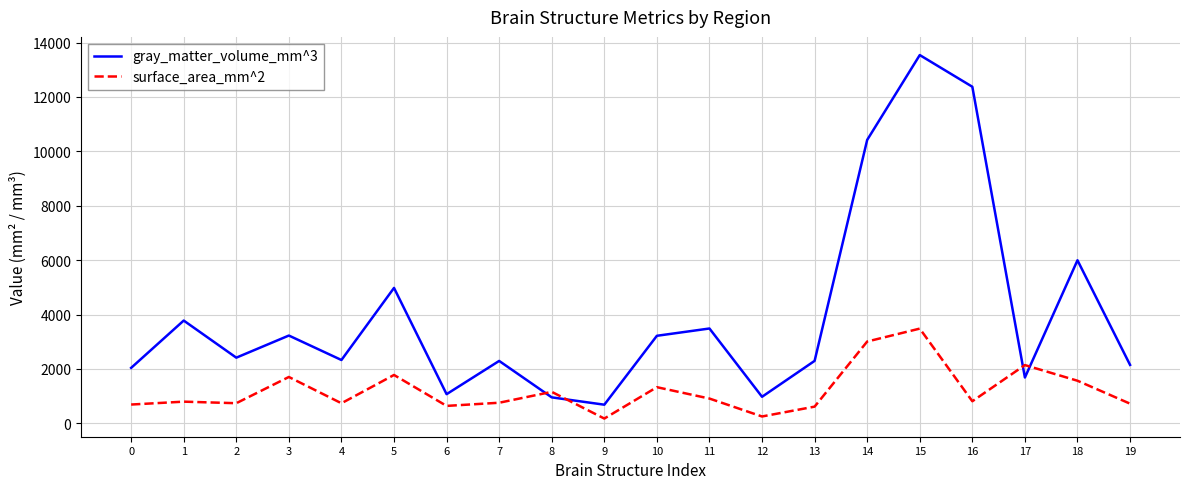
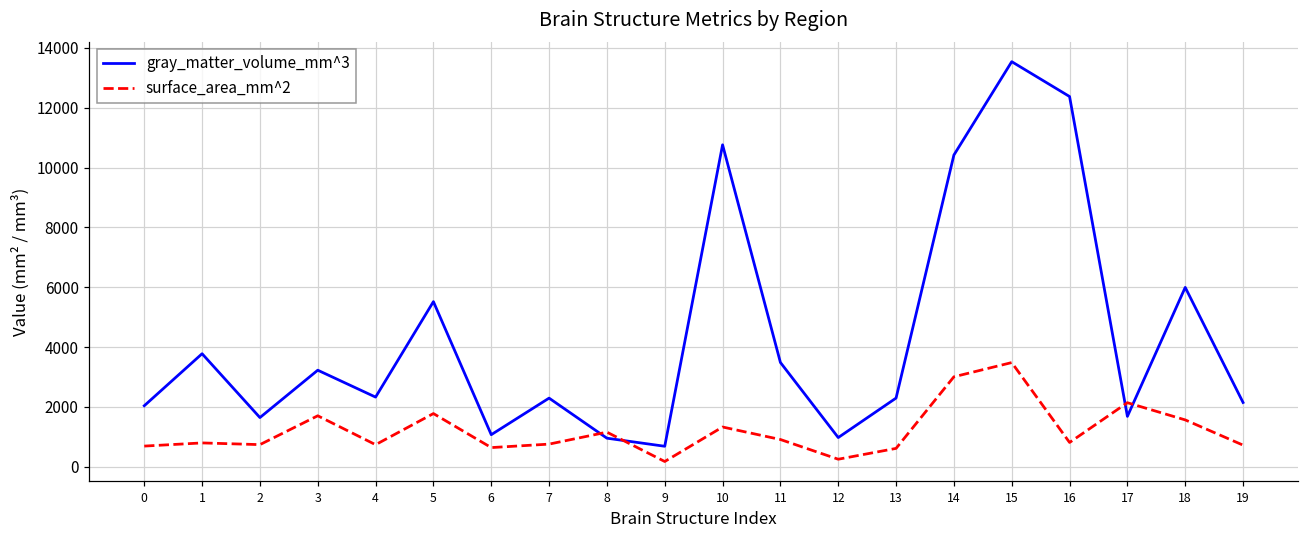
  {
    "gray_matter_volume_mm^3": {
      "0": 2000,
      "1": 3800,
-     "2": 2400,
+     "2": 1600,
      "3": 3200,
      "4": 2300,
-     "5": 5000,
+     "5": 5500,
      "6": 1100,
      "7": 2300,
      "8": 1000,
      "9": 700,
-     "10": 3200,
+     "10": 10800,
      "11": 3500,
      "12": 1000,
      "13": 2300,
      "14": 10400,
      "15": 13500,
      "16": 12400,
      "17": 1700,
      "18": 6000,
      "19": 2200
    },
    "surface_area_mm^2": {
      "0": 700,
      "1": 800,
      "2": 700,
      "3": 1700,
      "4": 700,
      "5": 1800,
      "6": 600,
      "7": 800,
      "8": 1200,
      "9": 200,
      "10": 1300,
      "11": 900,
      "12": 300,
      "13": 600,
      "14": 3000,
      "15": 3500,
      "16": 800,
      "17": 2100,
      "18": 1600,
      "19": 700
    }
  }
